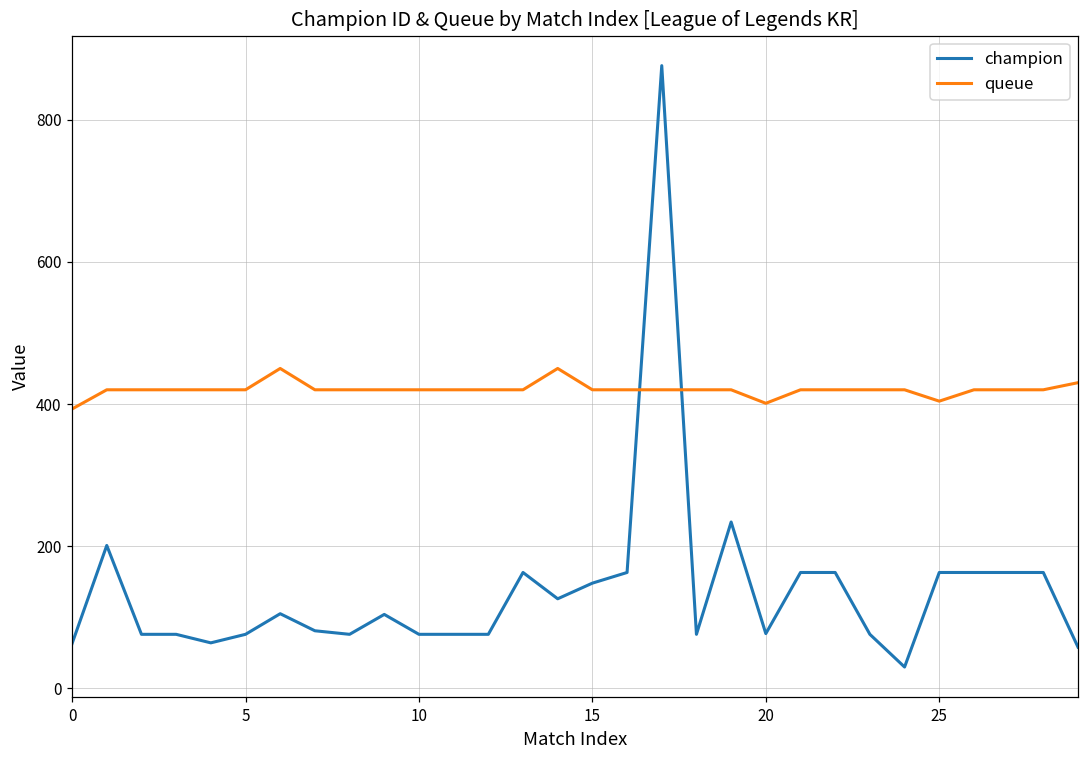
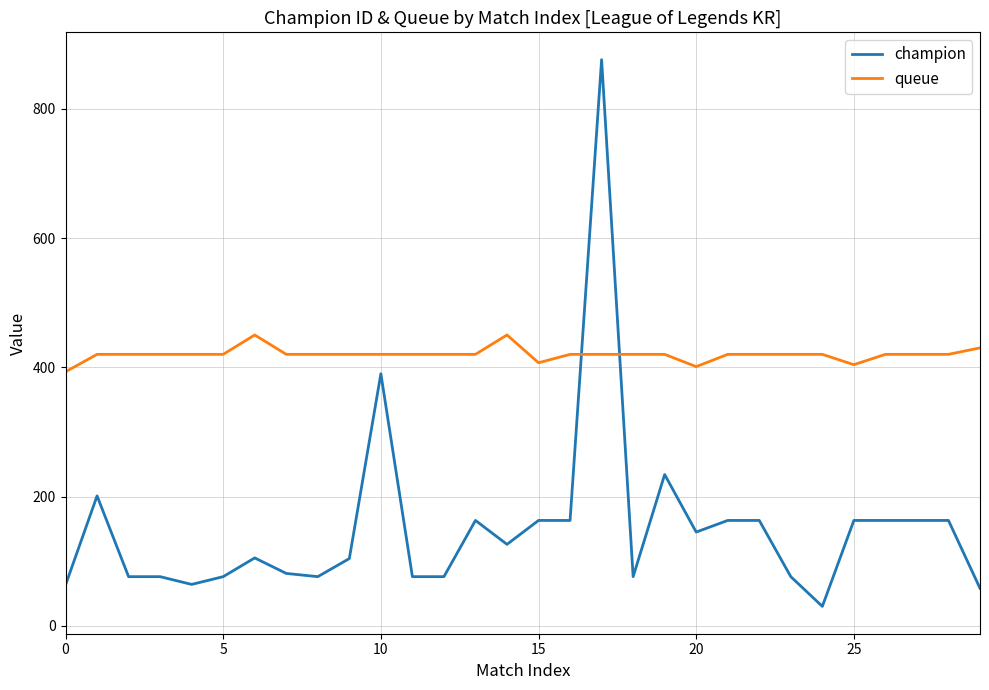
  {
    "champion": {
      "0": 60,
      "5": 80,
-     "10": 80,
-     "15": 150,
-     "20": 80,
+     "10": 390,
+     "15": 160,
+     "20": 150,
      "25": 160
    },
    "queue": {
      "0": 390,
      "5": 420,
      "10": 420,
-     "15": 420,
+     "15": 410,
      "20": 400,
      "25": 400
    }
  }
